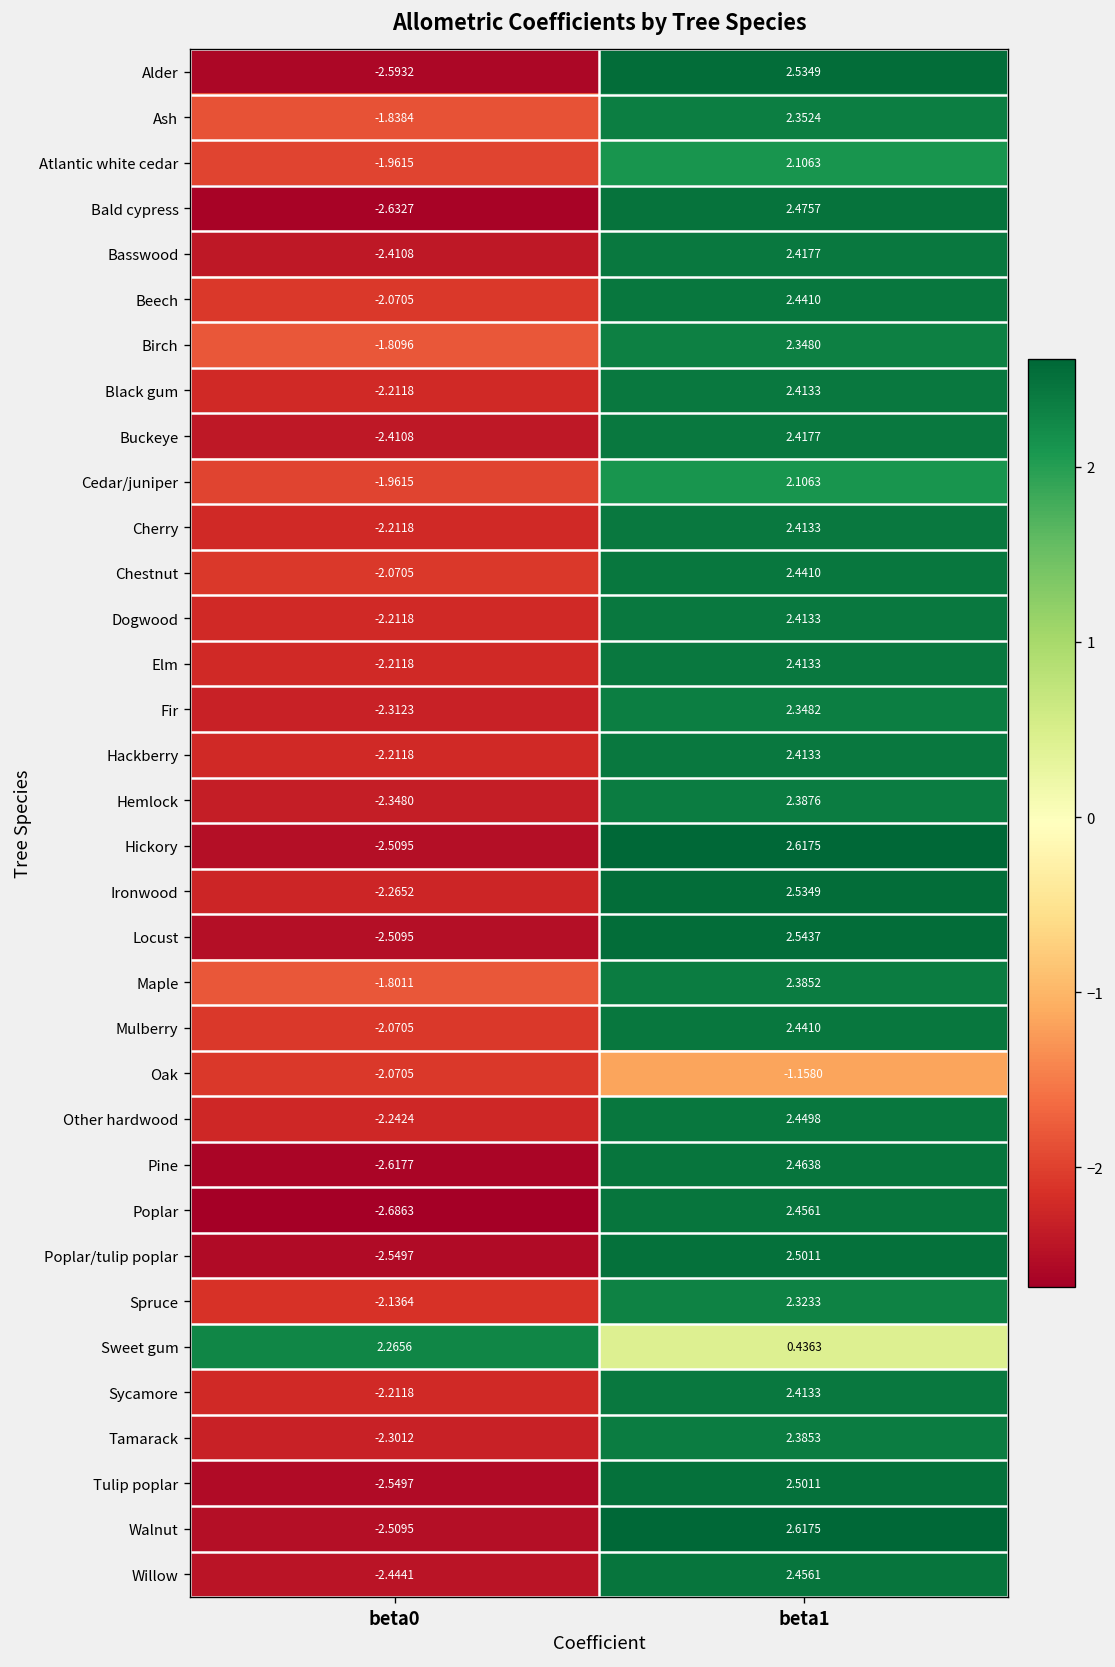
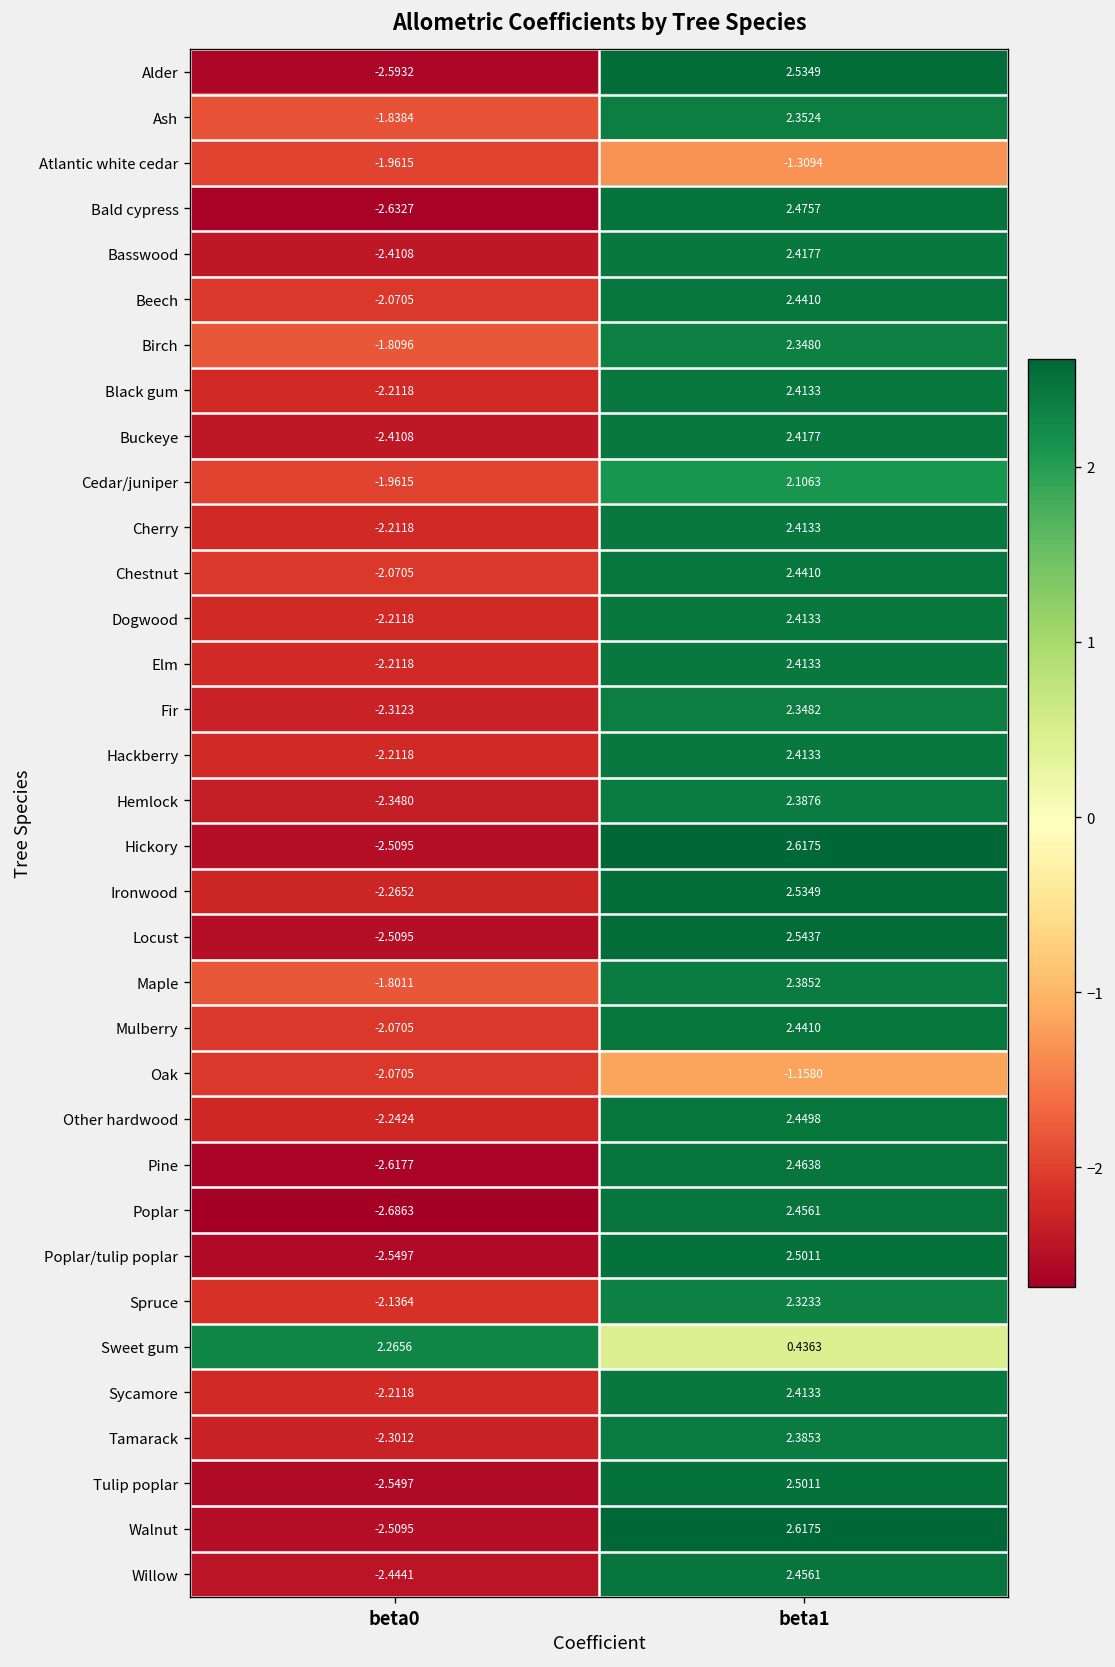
  {
    "Alder": {
      "beta0": -2.5932,
      "beta1": 2.5349
    },
    "Ash": {
      "beta0": -1.8384,
      "beta1": 2.3524
    },
    "Atlantic white cedar": {
      "beta0": -1.9615,
-     "beta1": 2.1063
+     "beta1": -1.3094
    },
    "Bald cypress": {
      "beta0": -2.6327,
      "beta1": 2.4757
    },
    "Basswood": {
      "beta0": -2.4108,
      "beta1": 2.4177
    },
    "Beech": {
      "beta0": -2.0705,
      "beta1": 2.4410
    },
    "Birch": {
      "beta0": -1.8096,
      "beta1": 2.3480
    },
    "Black gum": {
      "beta0": -2.2118,
      "beta1": 2.4133
    },
    "Buckeye": {
      "beta0": -2.4108,
      "beta1": 2.4177
    },
    "Cedar/juniper": {
      "beta0": -1.9615,
      "beta1": 2.1063
    },
    "Cherry": {
      "beta0": -2.2118,
      "beta1": 2.4133
    },
    "Chestnut": {
      "beta0": -2.0705,
      "beta1": 2.4410
    },
    "Dogwood": {
      "beta0": -2.2118,
      "beta1": 2.4133
    },
    "Elm": {
      "beta0": -2.2118,
      "beta1": 2.4133
    },
    "Fir": {
      "beta0": -2.3123,
      "beta1": 2.3482
    },
    "Hackberry": {
      "beta0": -2.2118,
      "beta1": 2.4133
    },
    "Hemlock": {
      "beta0": -2.3480,
      "beta1": 2.3876
    },
    "Hickory": {
      "beta0": -2.5095,
      "beta1": 2.6175
    },
    "Ironwood": {
      "beta0": -2.2652,
      "beta1": 2.5349
    },
    "Locust": {
      "beta0": -2.5095,
      "beta1": 2.5437
    },
    "Maple": {
      "beta0": -1.8011,
      "beta1": 2.3852
    },
    "Mulberry": {
      "beta0": -2.0705,
      "beta1": 2.4410
    },
    "Oak": {
      "beta0": -2.0705,
      "beta1": -1.1580
    },
    "Other hardwood": {
      "beta0": -2.2424,
      "beta1": 2.4498
    },
    "Pine": {
      "beta0": -2.6177,
      "beta1": 2.4638
    },
    "Poplar": {
      "beta0": -2.6863,
      "beta1": 2.4561
    },
    "Poplar/tulip poplar": {
      "beta0": -2.5497,
      "beta1": 2.5011
    },
    "Spruce": {
      "beta0": -2.1364,
      "beta1": 2.3233
    },
    "Sweet gum": {
      "beta0": 2.2656,
      "beta1": 0.4363
    },
    "Sycamore": {
      "beta0": -2.2118,
      "beta1": 2.4133
    },
    "Tamarack": {
      "beta0": -2.3012,
      "beta1": 2.3853
    },
    "Tulip poplar": {
      "beta0": -2.5497,
      "beta1": 2.5011
    },
    "Walnut": {
      "beta0": -2.5095,
      "beta1": 2.6175
    },
    "Willow": {
      "beta0": -2.4441,
      "beta1": 2.4561
    }
  }
